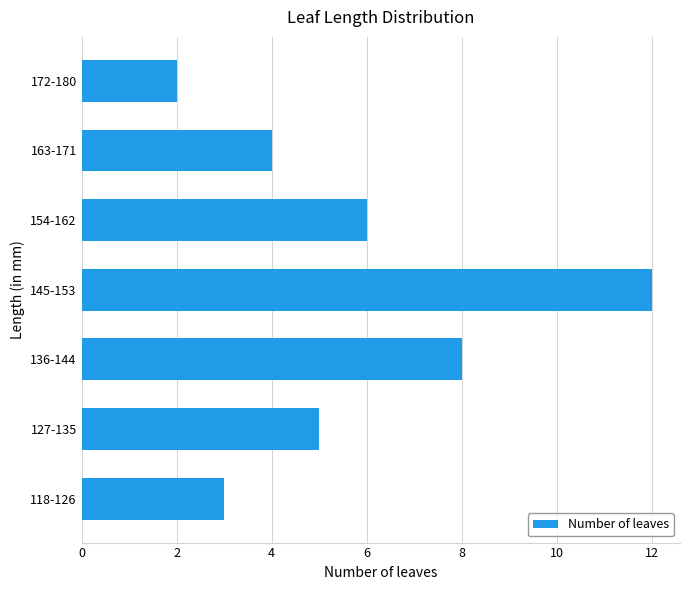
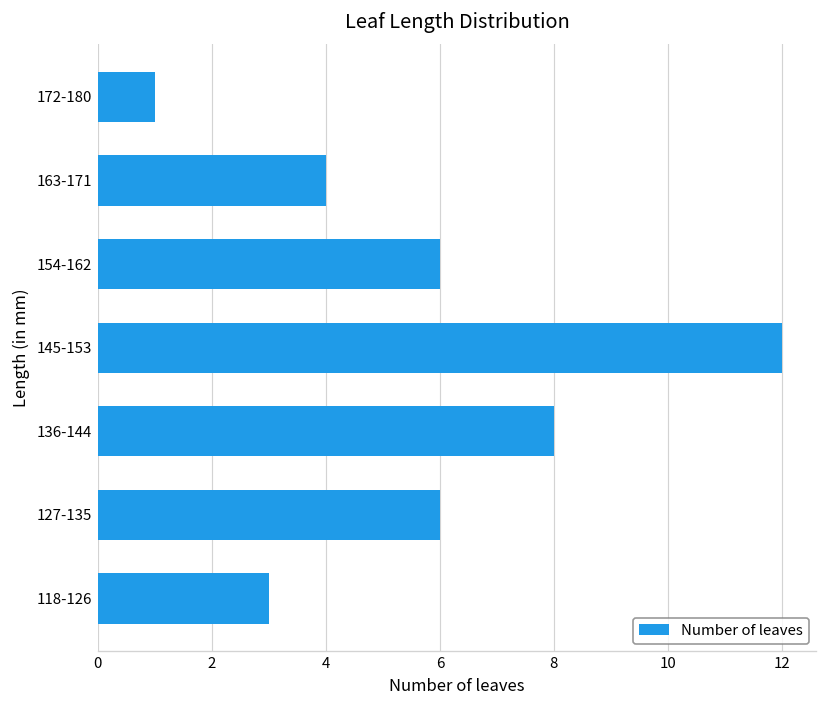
  {
-   "172-180": 2,
+   "172-180": 1,
    "163-171": 4,
    "154-162": 6,
    "145-153": 12,
    "136-144": 8,
-   "127-135": 5,
+   "127-135": 6,
    "118-126": 3
  }
